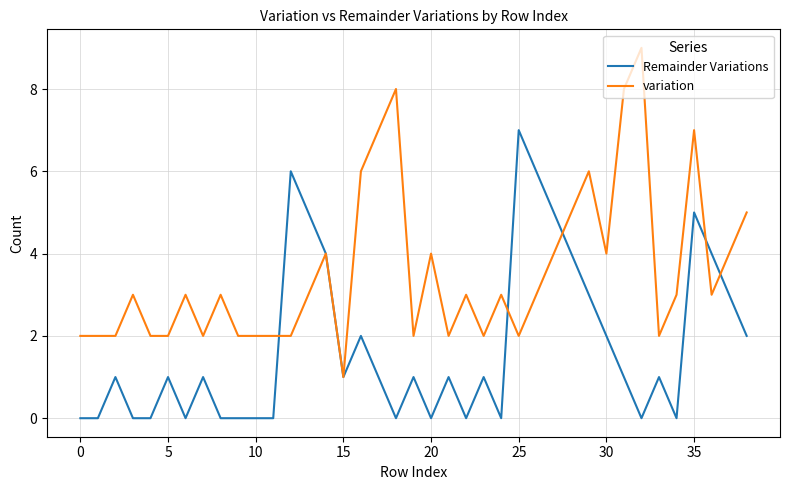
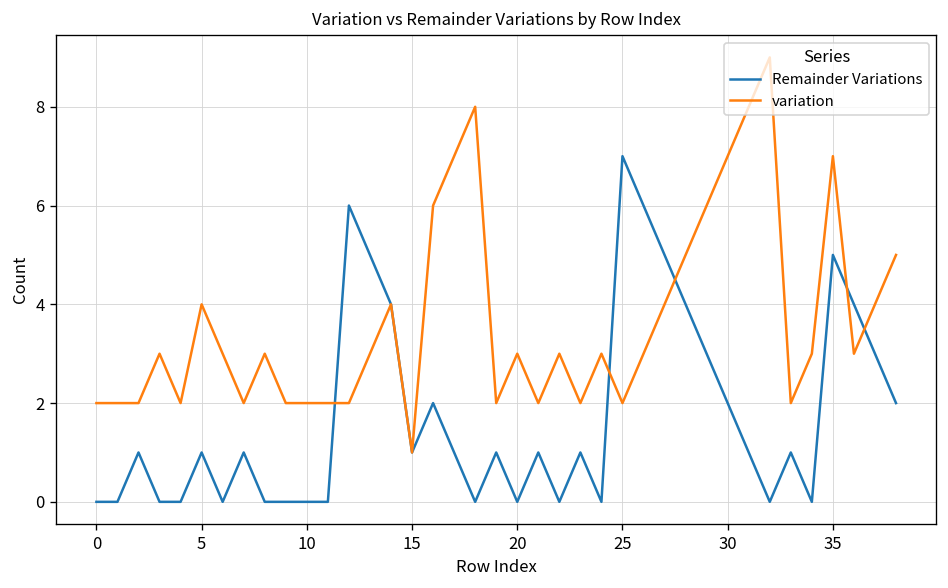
  {
    "Remainder Variations": {
      "0": 0,
      "5": 1,
      "10": 0,
      "20": 0,
      "25": 7,
      "30": 2,
      "35": 5
    },
    "variation": {
      "0": 2,
-     "5": 2,
+     "5": 4,
      "10": 2,
-     "20": 4,
+     "20": 3,
      "25": 2,
-     "30": 4,
+     "30": 7,
      "35": 7
    }
  }
